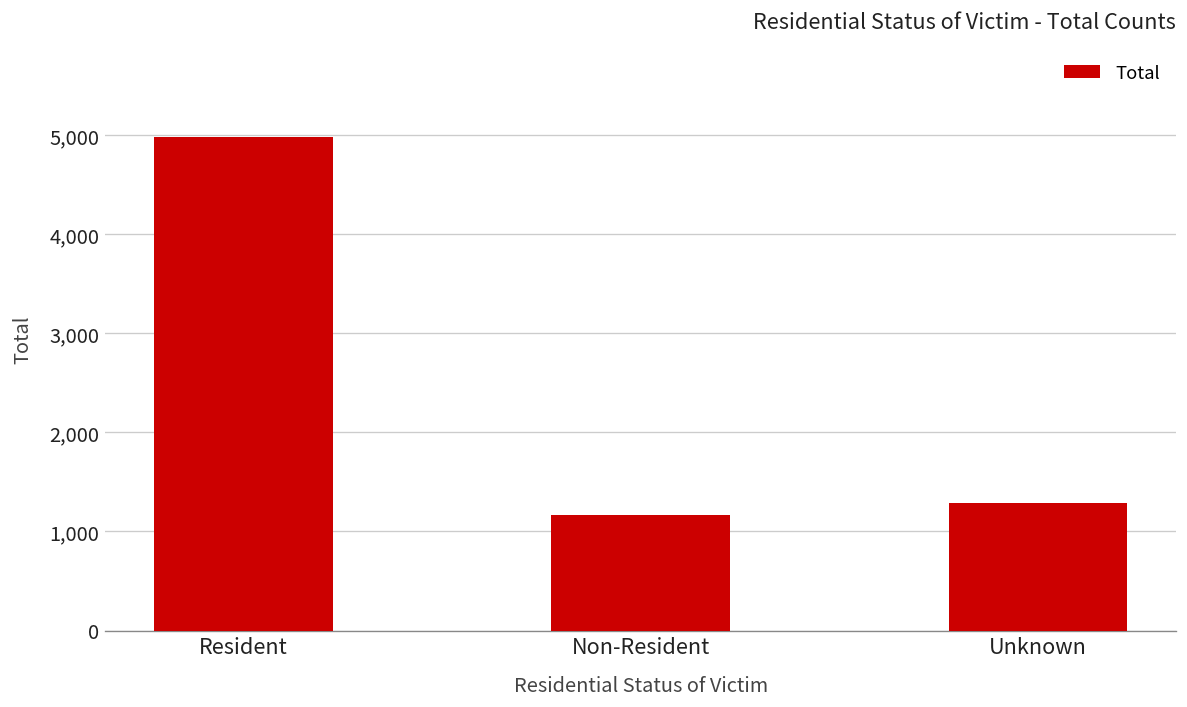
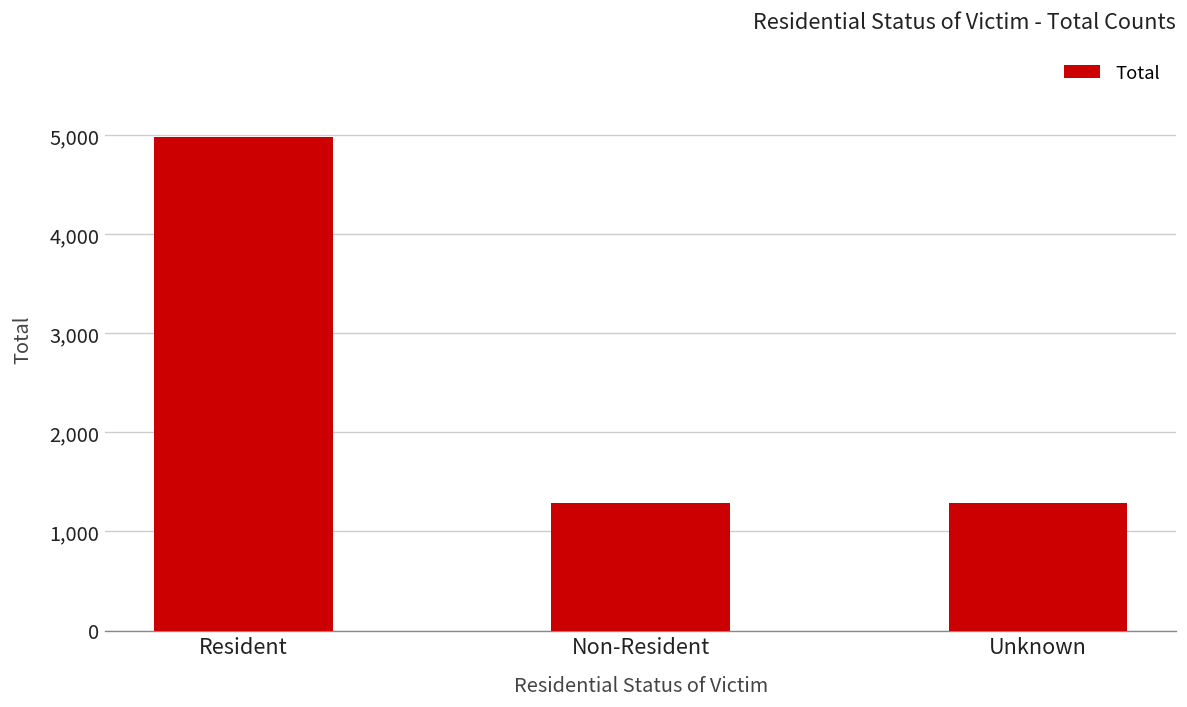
  {
    "Resident": "5,000",
-   "Non-Resident": "1,200",
+   "Non-Resident": "1,300",
    "Unknown": "1,300"
  }
